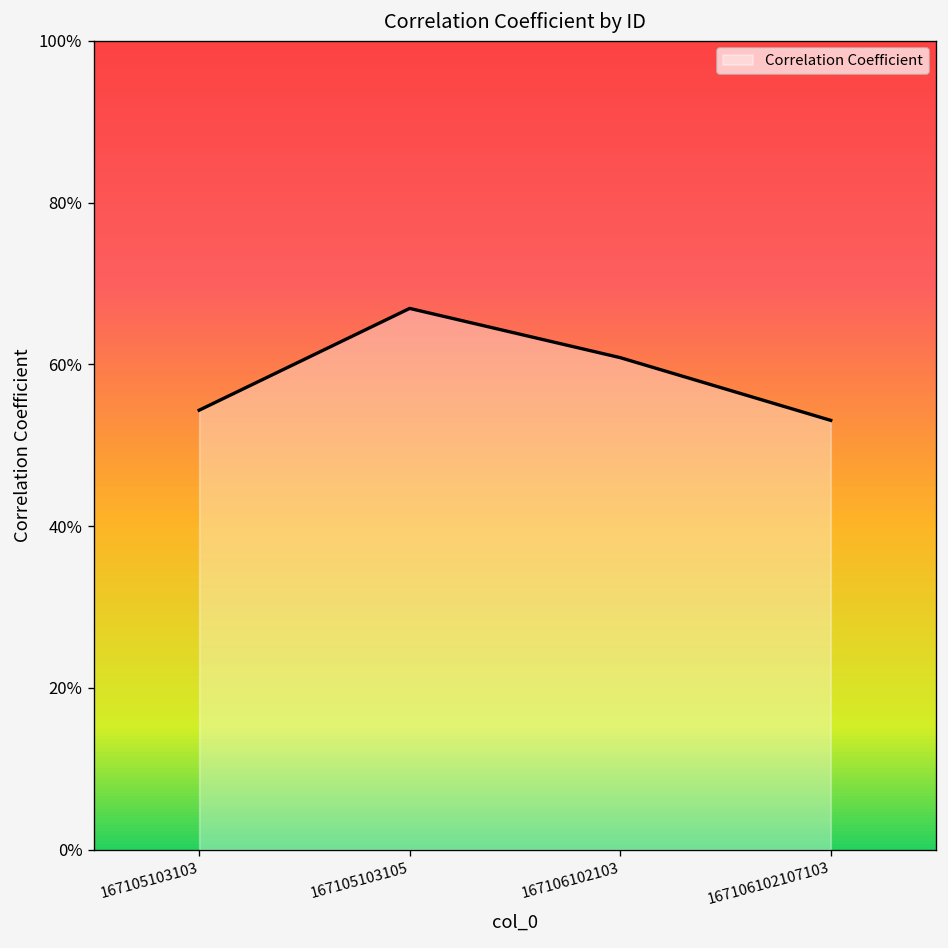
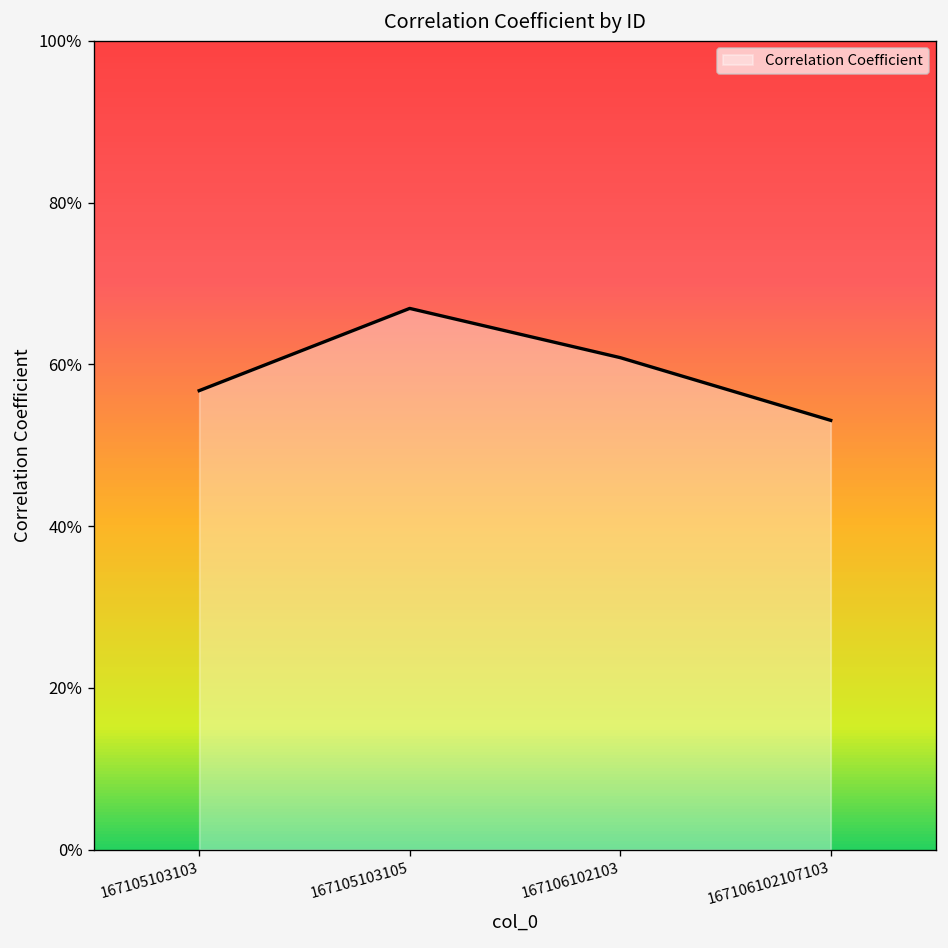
  {
-   "167105103103": "54%",
+   "167105103103": "57%",
    "167105103105": "67%",
    "167106102103": "61%",
    "167106102107103": "53%"
  }
